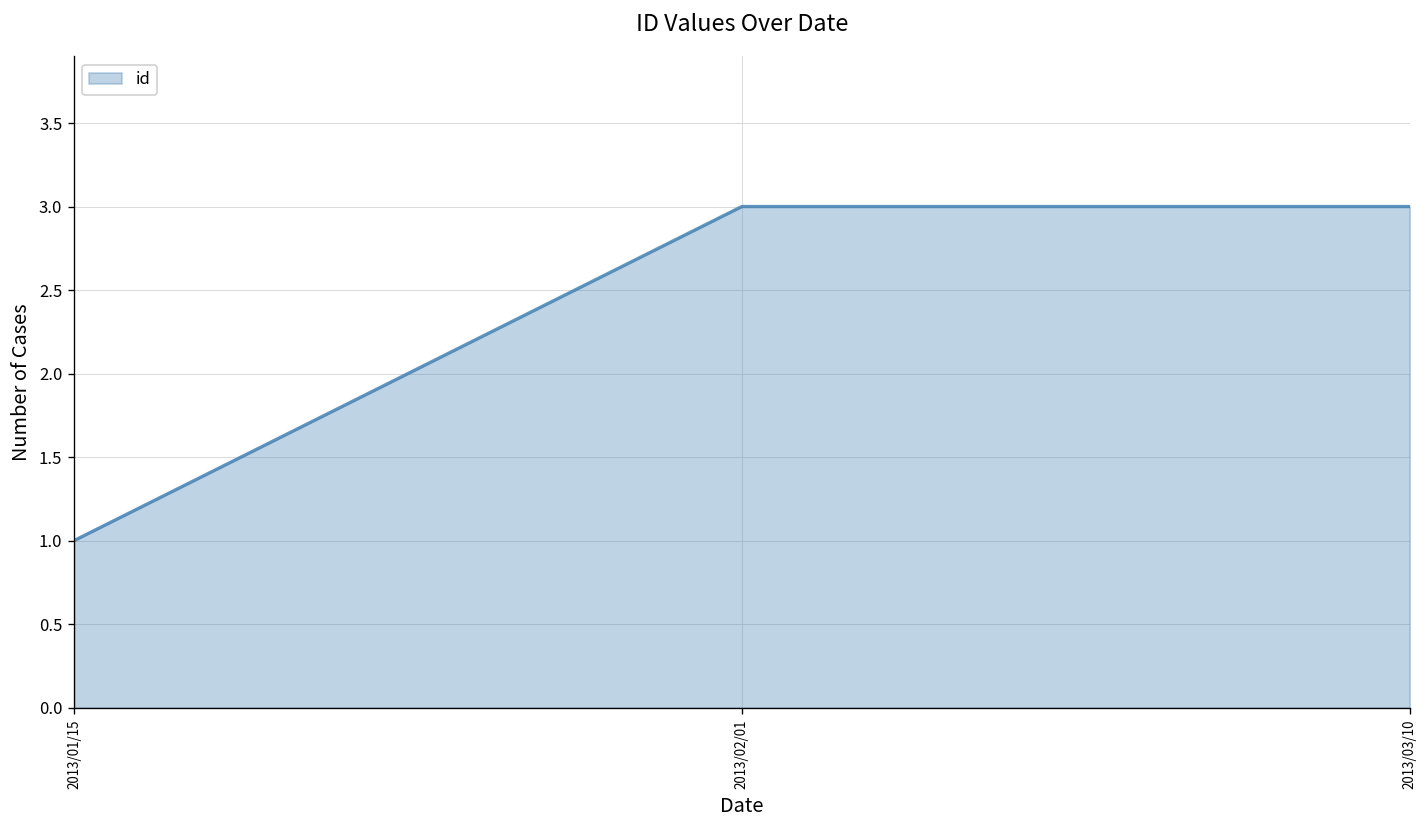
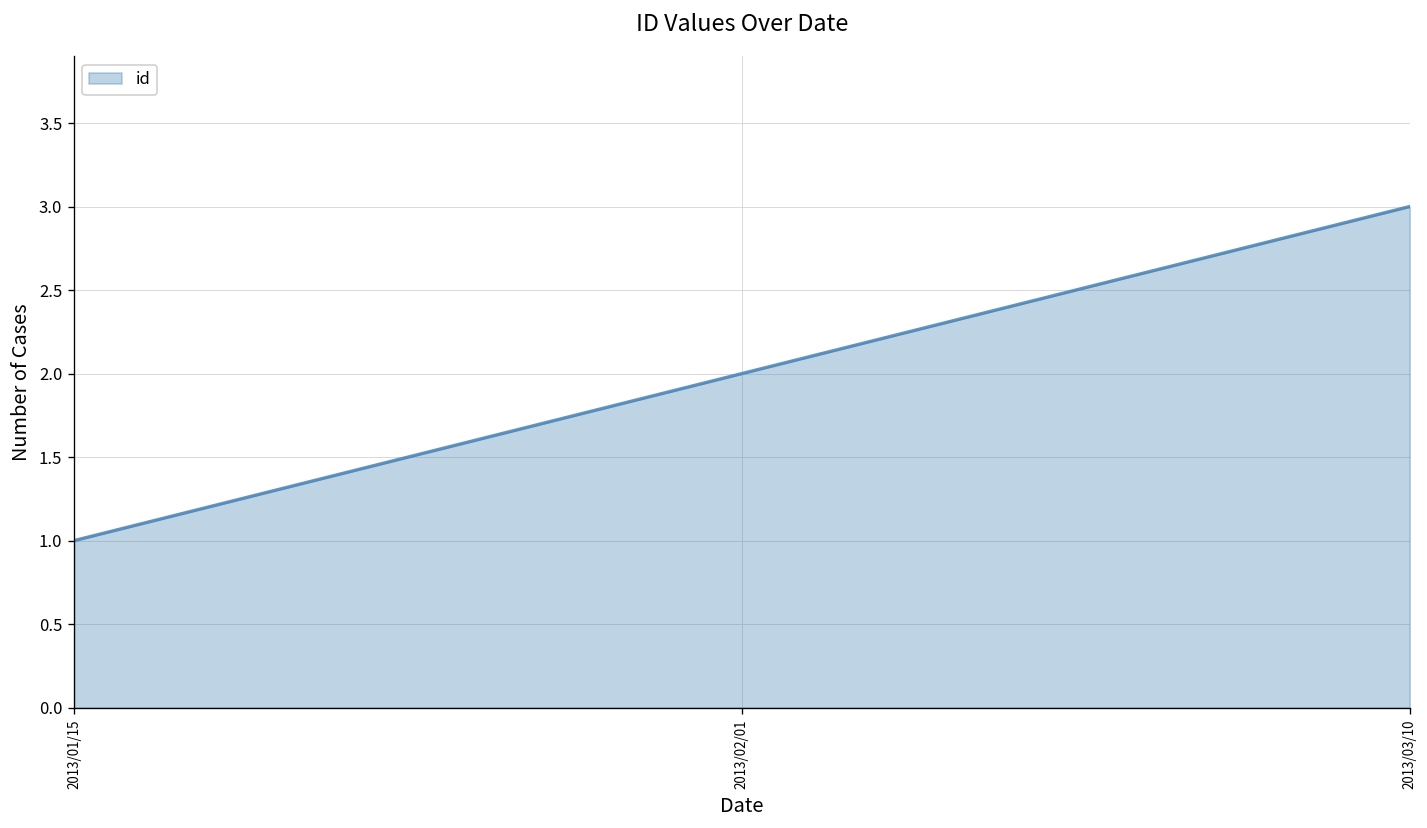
  {
    "2013/01/15": 1,
-   "2013/02/01": 3,
+   "2013/02/01": 2,
    "2013/03/10": 3
  }
